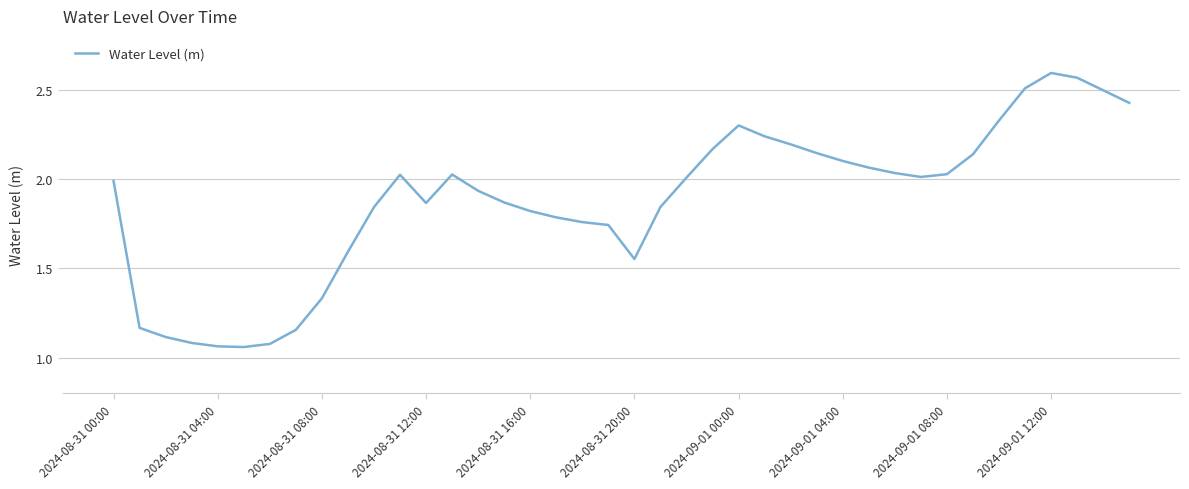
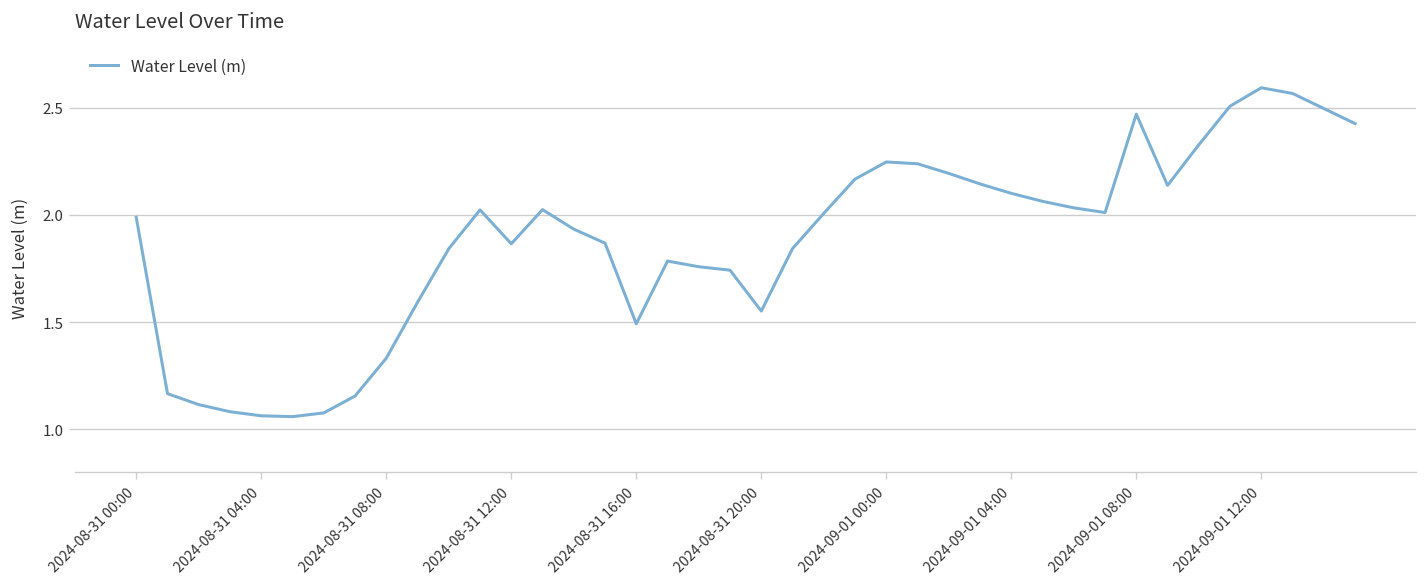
  {
    "2024-08-31 00:00": 1.99,
    "2024-08-31 04:00": 1.06,
    "2024-08-31 08:00": 1.33,
    "2024-08-31 12:00": 1.87,
-   "2024-08-31 16:00": 1.82,
+   "2024-08-31 16:00": 1.49,
    "2024-08-31 20:00": 1.55,
-   "2024-09-01 00:00": 2.30,
+   "2024-09-01 00:00": 2.25,
    "2024-09-01 04:00": 2.10,
-   "2024-09-01 08:00": 2.03,
+   "2024-09-01 08:00": 2.47,
    "2024-09-01 12:00": 2.59
  }
